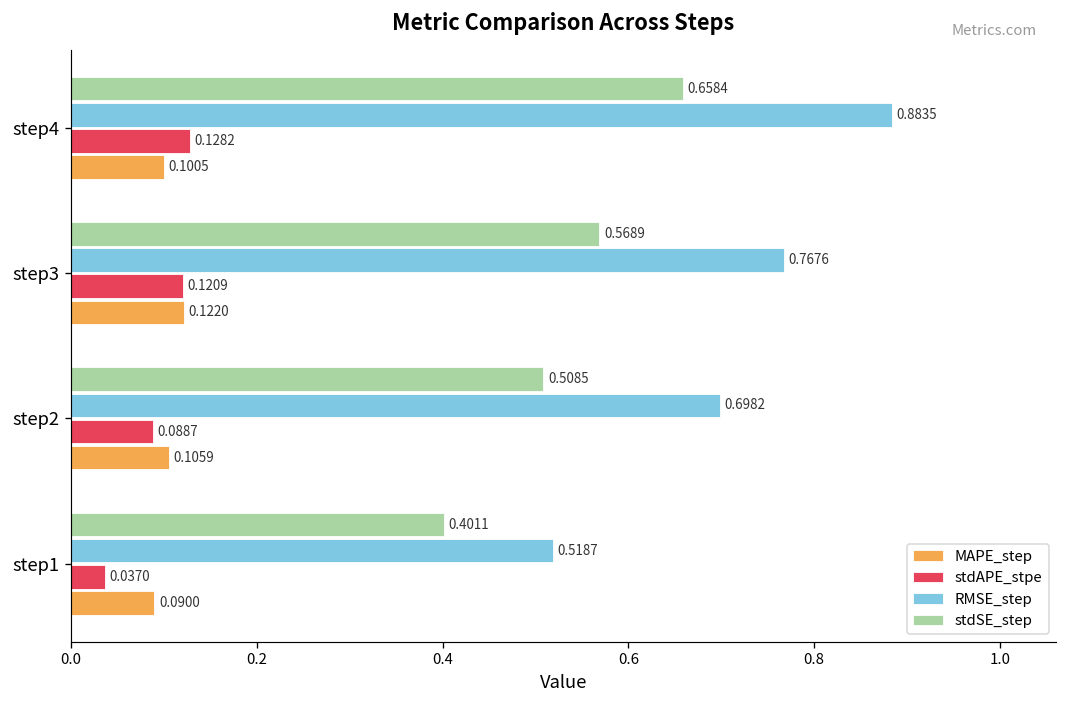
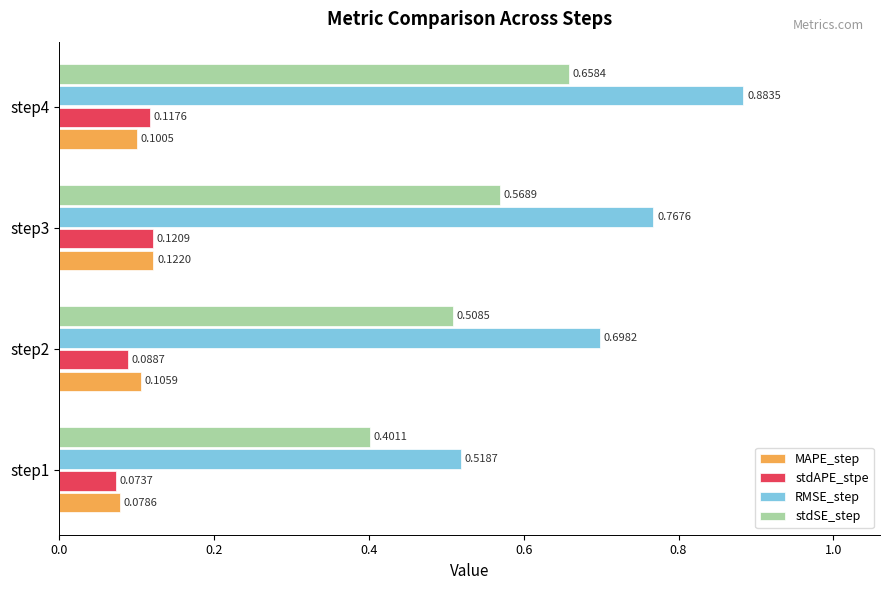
  {
    "MAPE_step": {
      "step4": 0.1005,
      "step3": 0.1220,
      "step2": 0.1059,
-     "step1": 0.0900
+     "step1": 0.0786
    },
    "stdAPE_stpe": {
-     "step4": 0.1282,
+     "step4": 0.1176,
      "step3": 0.1209,
      "step2": 0.0887,
-     "step1": 0.0370
+     "step1": 0.0737
    },
    "RMSE_step": {
      "step4": 0.8835,
      "step3": 0.7676,
      "step2": 0.6982,
      "step1": 0.5187
    },
    "stdSE_step": {
      "step4": 0.6584,
      "step3": 0.5689,
      "step2": 0.5085,
      "step1": 0.4011
    }
  }
